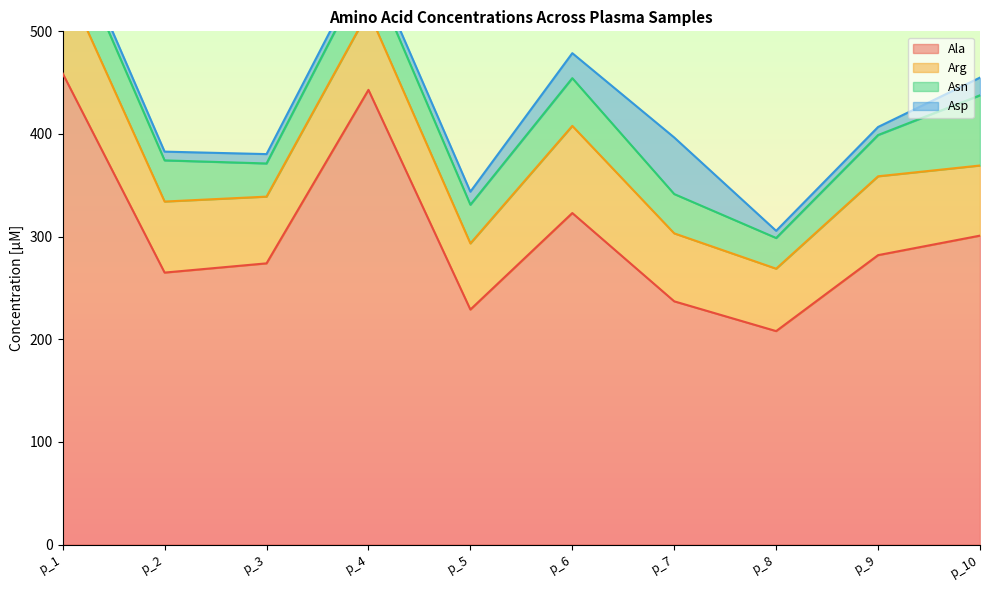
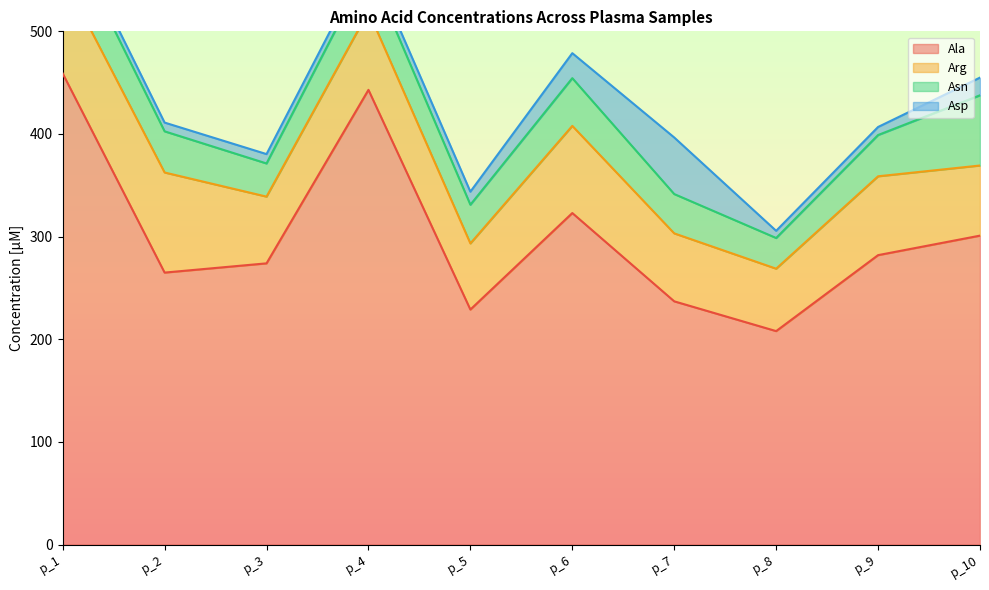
  {
    "Ala": {
      "p_1": 459,
      "p_2": 265,
      "p_3": 274,
      "p_4": 443,
      "p_5": 229,
      "p_6": 323,
      "p_7": 237,
      "p_8": 208,
      "p_9": 282,
      "p_10": 301
    },
    "Arg": {
-     "p_2": 69,
+     "p_2": 98,
      "p_3": 65,
      "p_5": 64,
      "p_6": 85,
      "p_7": 66,
      "p_8": 61,
      "p_9": 77,
      "p_10": 68
    },
    "Asn": {
      "p_2": 40,
      "p_3": 32,
      "p_5": 38,
      "p_6": 47,
      "p_7": 38,
      "p_8": 30,
      "p_9": 40,
      "p_10": 68
    },
    "Asp": {
      "p_2": 9,
      "p_3": 9,
      "p_5": 13,
      "p_6": 24,
      "p_7": 55,
      "p_8": 7,
      "p_9": 8,
      "p_10": 17
    }
  }
